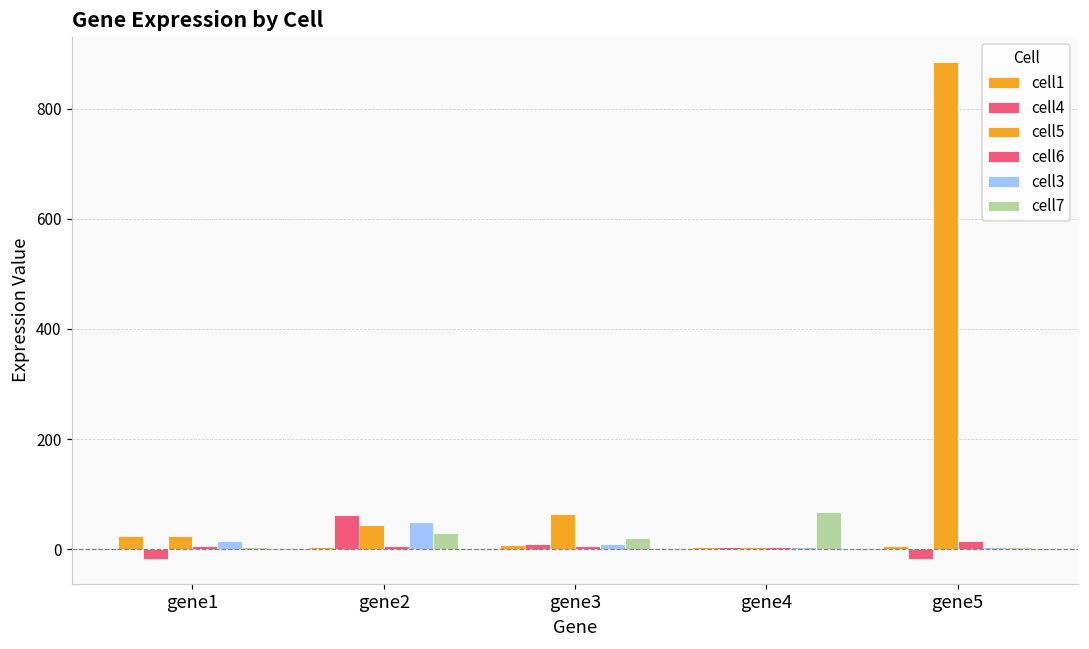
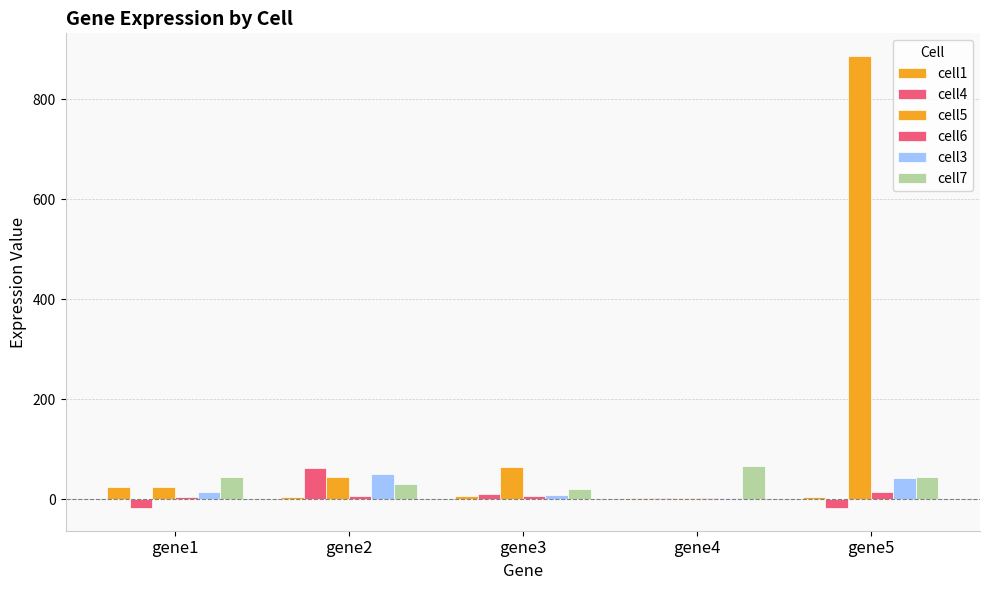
  {
    "cell3": {
      "gene1": 20,
      "gene2": 50,
      "gene3": 10,
-     "gene5": 0
+     "gene5": 40
    },
    "cell7": {
-     "gene1": 0,
+     "gene1": 40,
      "gene2": 30,
      "gene3": 20,
      "gene4": 70,
-     "gene5": 0
+     "gene5": 40
    }
  }
